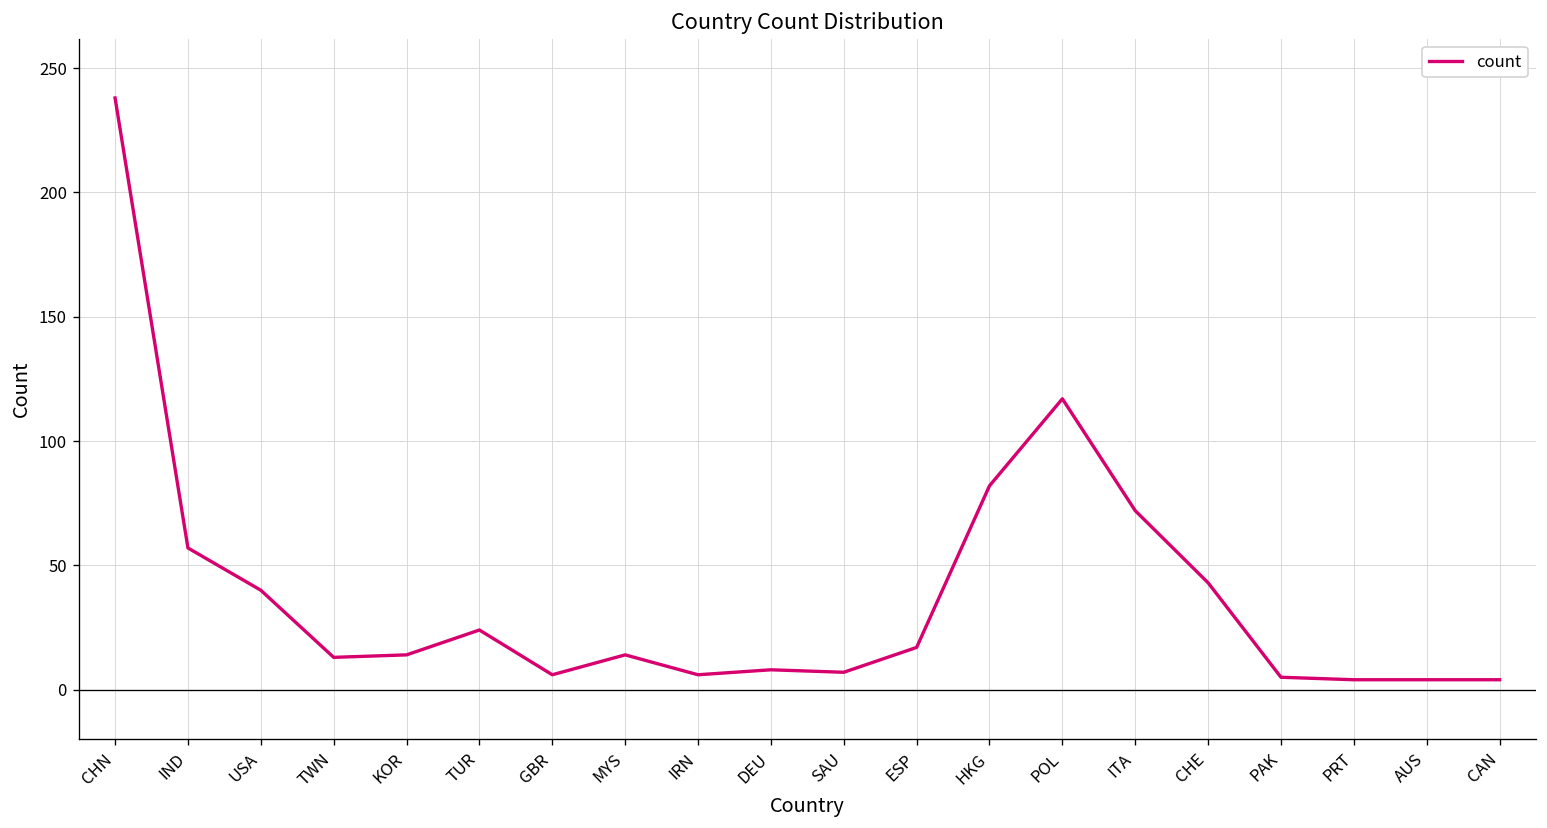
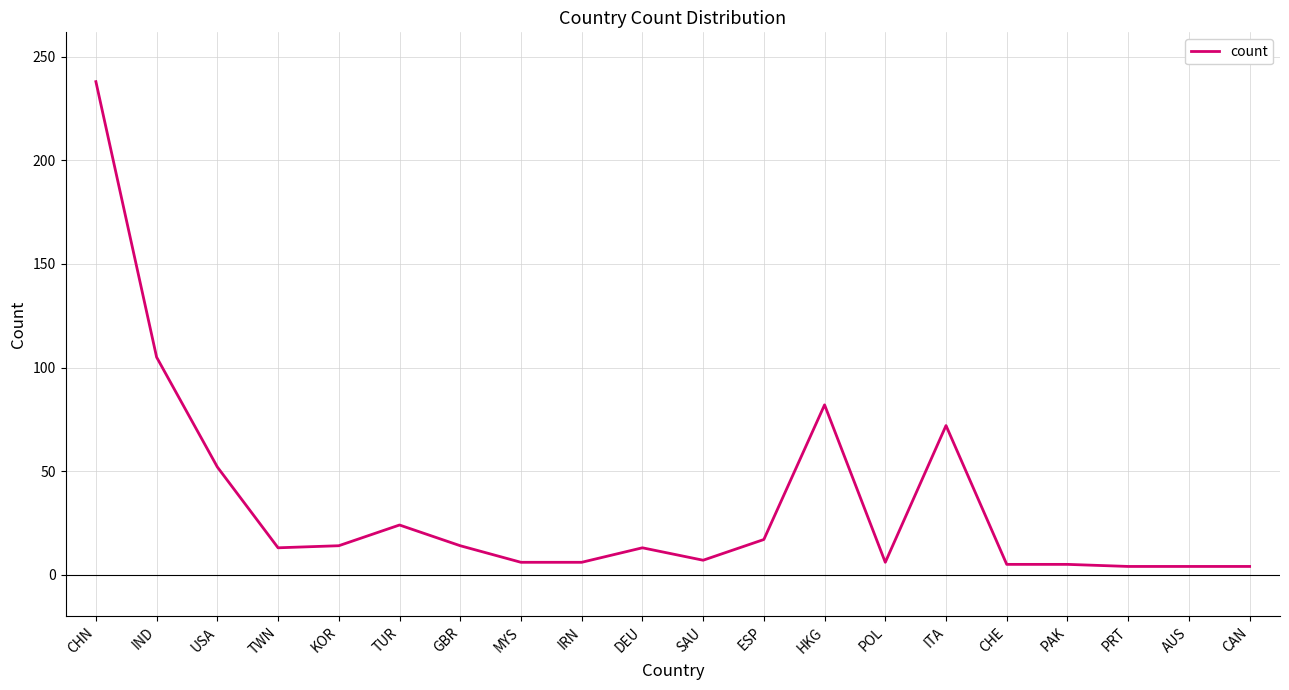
  {
    "CHN": 238,
-   "IND": 57,
-   "USA": 40,
+   "IND": 105,
+   "USA": 52,
    "TWN": 13,
    "KOR": 14,
    "TUR": 24,
-   "GBR": 6,
-   "MYS": 14,
+   "GBR": 14,
+   "MYS": 6,
    "IRN": 6,
-   "DEU": 8,
+   "DEU": 13,
    "SAU": 7,
    "ESP": 17,
    "HKG": 82,
-   "POL": 117,
+   "POL": 6,
    "ITA": 72,
-   "CHE": 43,
+   "CHE": 5,
    "PAK": 5,
    "PRT": 4,
    "AUS": 4,
    "CAN": 4
  }
